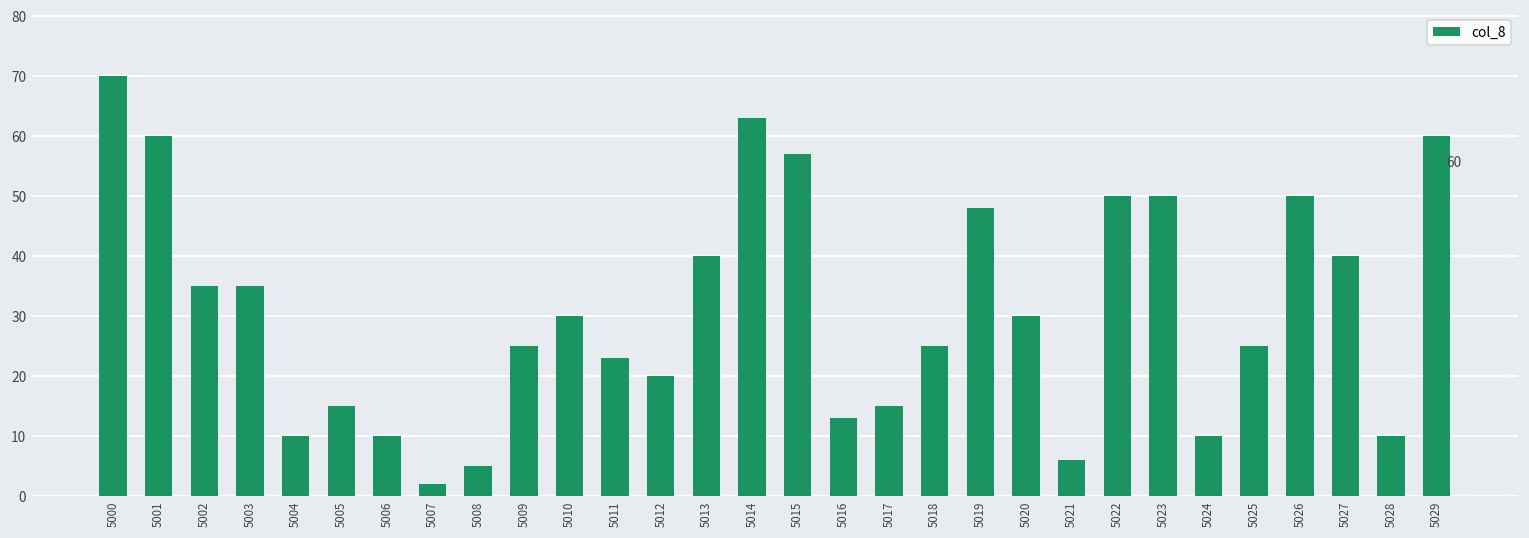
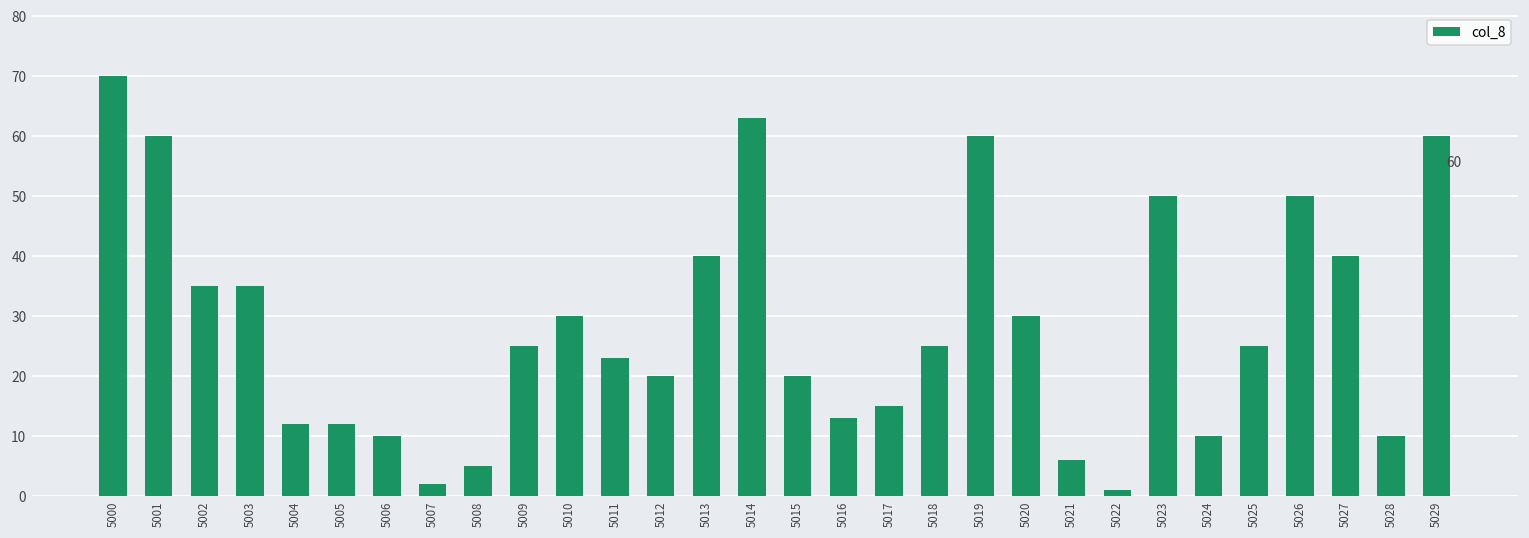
  {
    "5000": 70,
    "5001": 60,
    "5002": 35,
    "5003": 35,
-   "5004": 10,
-   "5005": 15,
+   "5004": 12,
+   "5005": 12,
    "5006": 10,
    "5007": 2,
    "5008": 5,
    "5009": 25,
    "5010": 30,
    "5011": 23,
    "5012": 20,
    "5013": 40,
    "5014": 63,
-   "5015": 57,
+   "5015": 20,
    "5016": 13,
    "5017": 15,
    "5018": 25,
-   "5019": 48,
+   "5019": 60,
    "5020": 30,
    "5021": 6,
-   "5022": 50,
+   "5022": 1,
    "5023": 50,
    "5024": 10,
    "5025": 25,
    "5026": 50,
    "5027": 40,
    "5028": 10
  }
